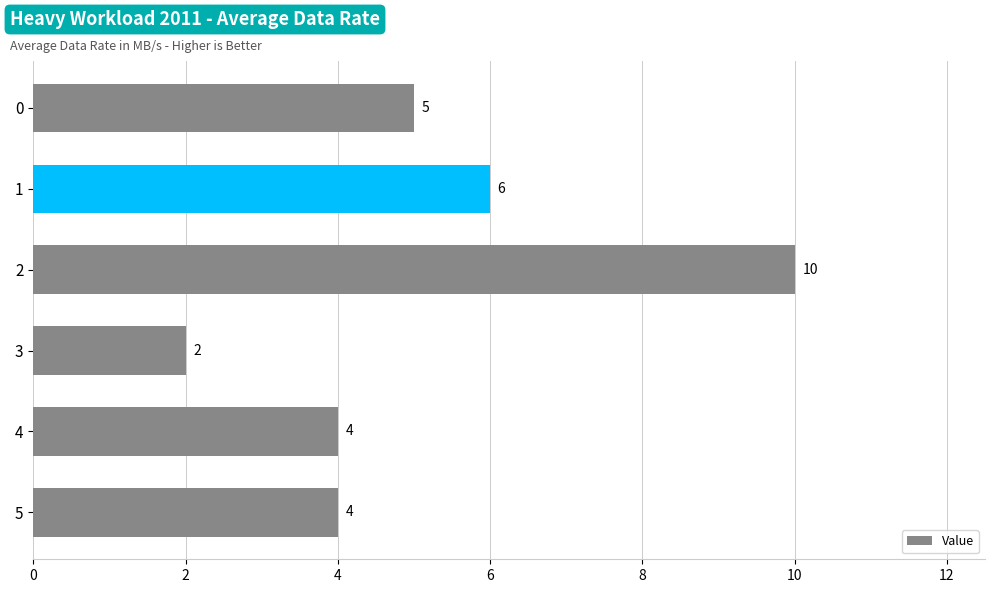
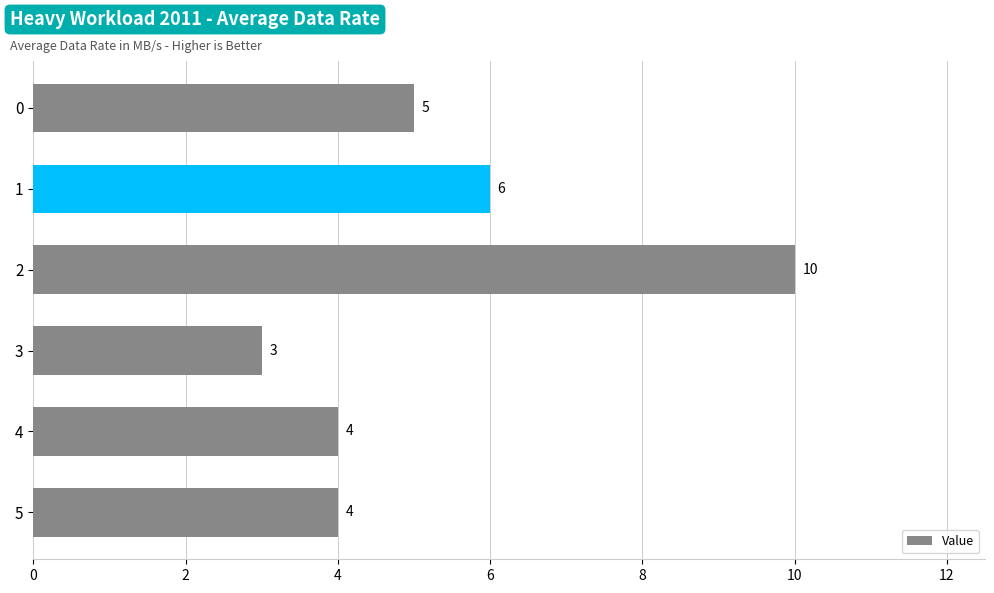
  {
    "0": 5,
    "1": 6,
    "2": 10,
-   "3": 2,
+   "3": 3,
    "4": 4,
    "5": 4
  }
